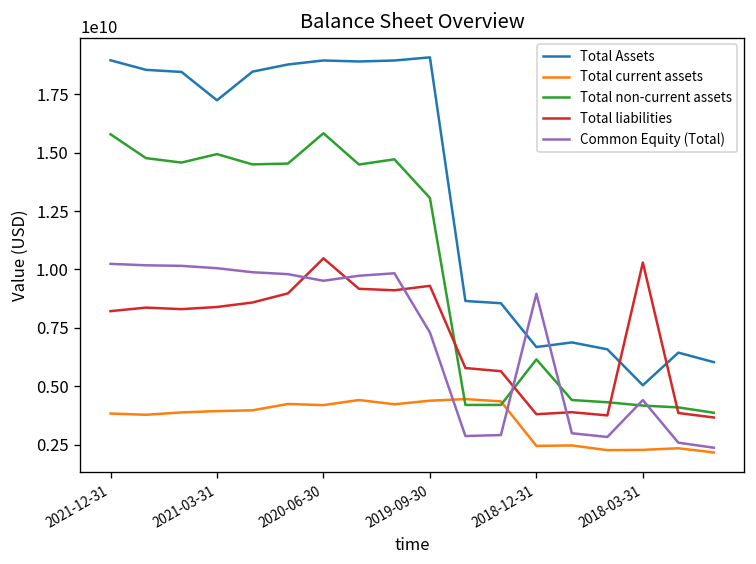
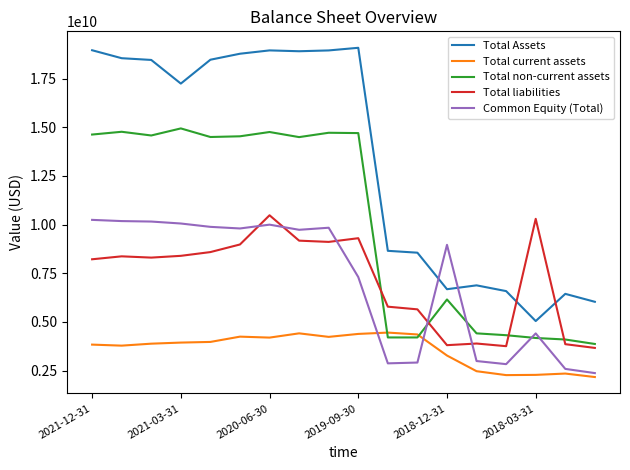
  {
    "Total Assets": {
      "2021-12-31": 19000000000,
      "2021-03-31": 17200000000,
      "2020-06-30": 18900000000,
      "2019-09-30": 19100000000,
      "2018-12-31": 6700000000,
      "2018-03-31": 5000000000
    },
    "Total current assets": {
      "2021-12-31": 3800000000,
      "2021-03-31": 3900000000,
      "2020-06-30": 4200000000,
      "2019-09-30": 4400000000,
-     "2018-12-31": 2400000000,
+     "2018-12-31": 3300000000,
      "2018-03-31": 2300000000
    },
    "Total non-current assets": {
-     "2021-12-31": 15800000000,
+     "2021-12-31": 14600000000,
      "2021-03-31": 14900000000,
-     "2020-06-30": 15800000000,
-     "2019-09-30": 13100000000,
+     "2020-06-30": 14800000000,
+     "2019-09-30": 14700000000,
      "2018-12-31": 6200000000,
      "2018-03-31": 4200000000
    },
    "Total liabilities": {
      "2021-12-31": 8200000000,
      "2021-03-31": 8400000000,
      "2020-06-30": 10500000000,
      "2019-09-30": 9300000000,
      "2018-12-31": 3800000000,
      "2018-03-31": 10300000000
    },
    "Common Equity (Total)": {
      "2021-12-31": 10200000000,
      "2021-03-31": 10100000000,
-     "2020-06-30": 9500000000,
+     "2020-06-30": 10000000000,
      "2019-09-30": 7300000000,
      "2018-12-31": 9000000000,
      "2018-03-31": 4400000000
    }
  }
